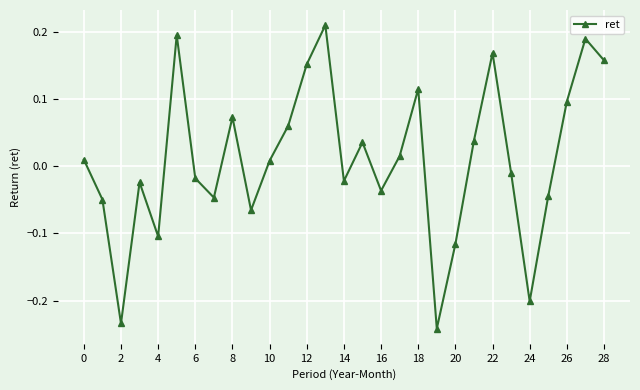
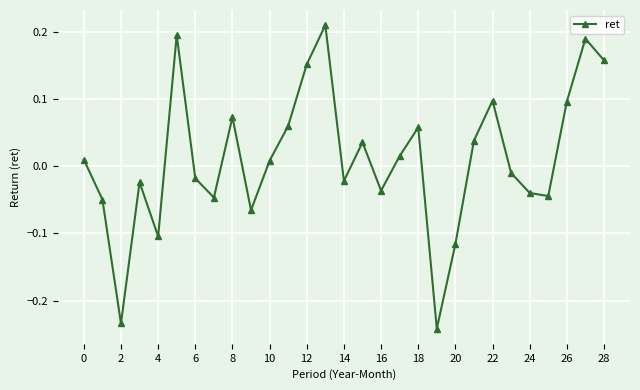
  {
    "0": 0.01,
    "2": -0.23,
    "4": -0.10,
    "6": -0.02,
    "8": 0.07,
    "10": 0.01,
    "12": 0.15,
    "14": -0.02,
    "16": -0.04,
-   "18": 0.12,
+   "18": 0.06,
    "20": -0.12,
-   "22": 0.17,
-   "24": -0.20,
+   "22": 0.10,
+   "24": -0.04,
    "26": 0.10,
    "28": 0.16
  }
